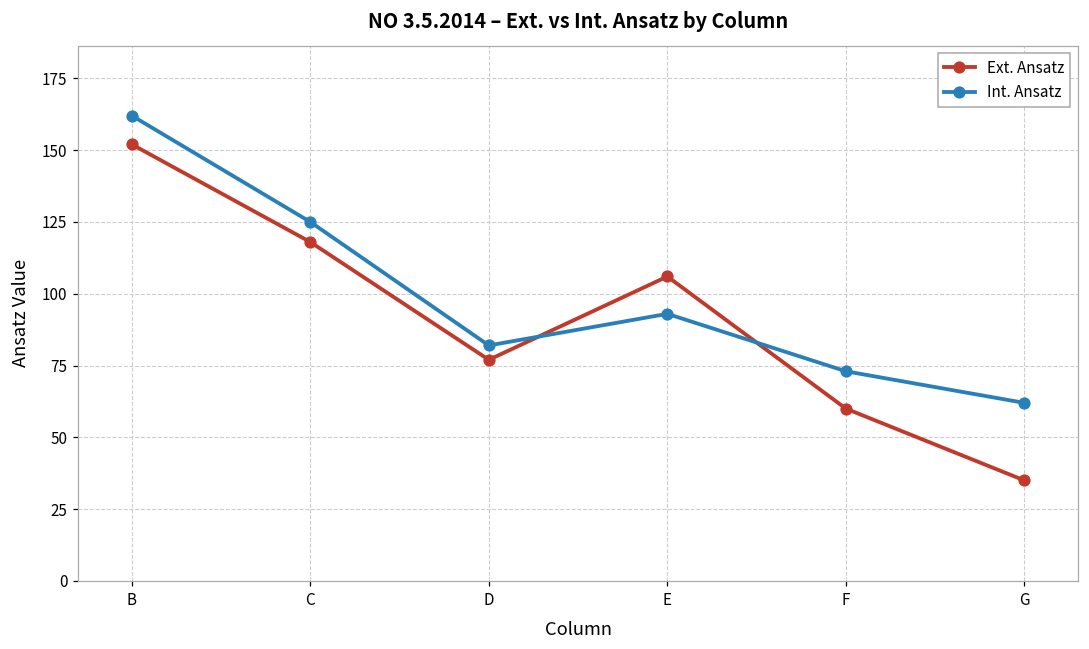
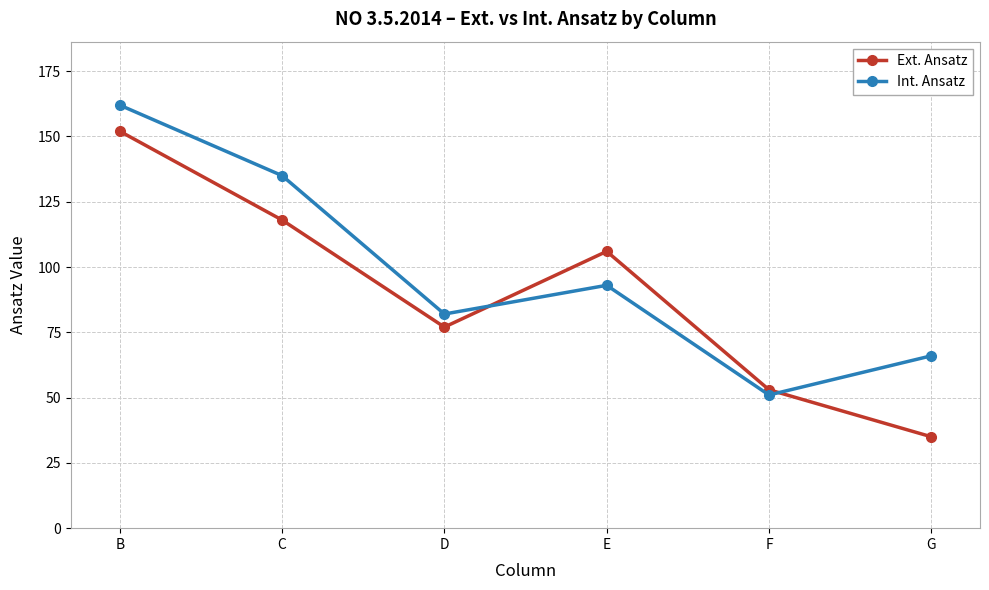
  {
    "Ext. Ansatz": {
      "B": 152,
      "C": 118,
      "D": 77,
      "E": 106,
-     "F": 60,
+     "F": 53,
      "G": 35
    },
    "Int. Ansatz": {
      "B": 162,
-     "C": 125,
+     "C": 135,
      "D": 82,
      "E": 93,
-     "F": 73,
-     "G": 62
+     "F": 51,
+     "G": 66
    }
  }
